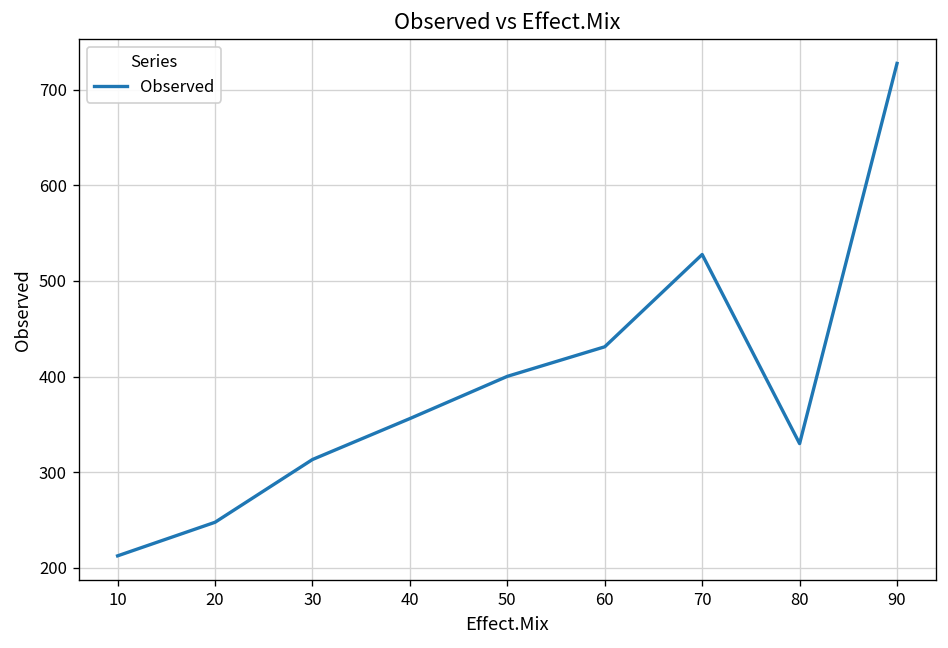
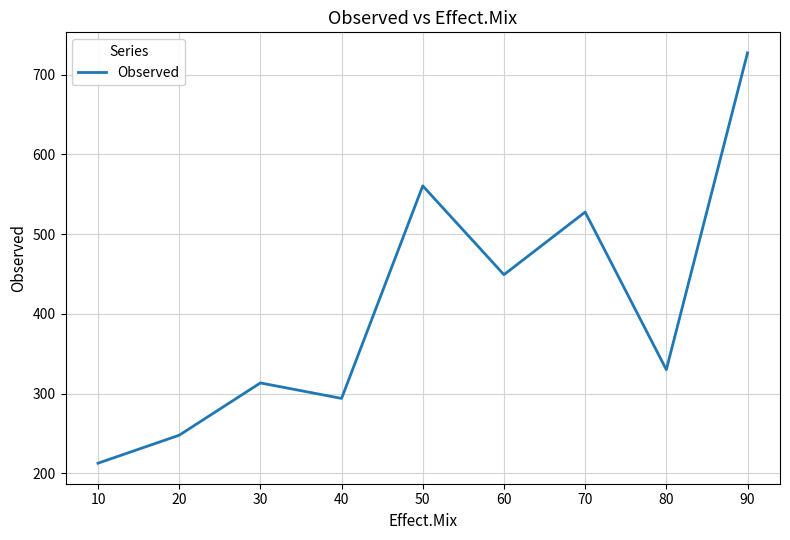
  {
    "10": 210,
    "20": 250,
    "30": 310,
-   "40": 360,
-   "50": 400,
-   "60": 430,
+   "40": 290,
+   "50": 560,
+   "60": 450,
    "70": 530,
    "80": 330,
    "90": 730
  }
